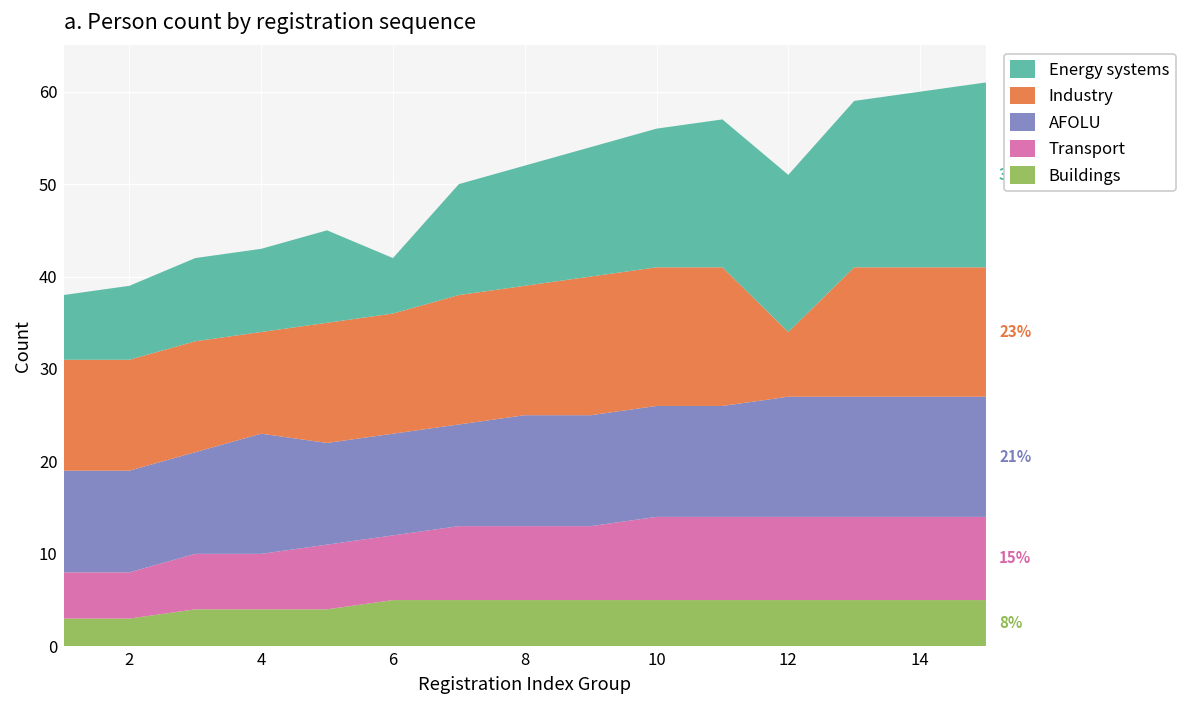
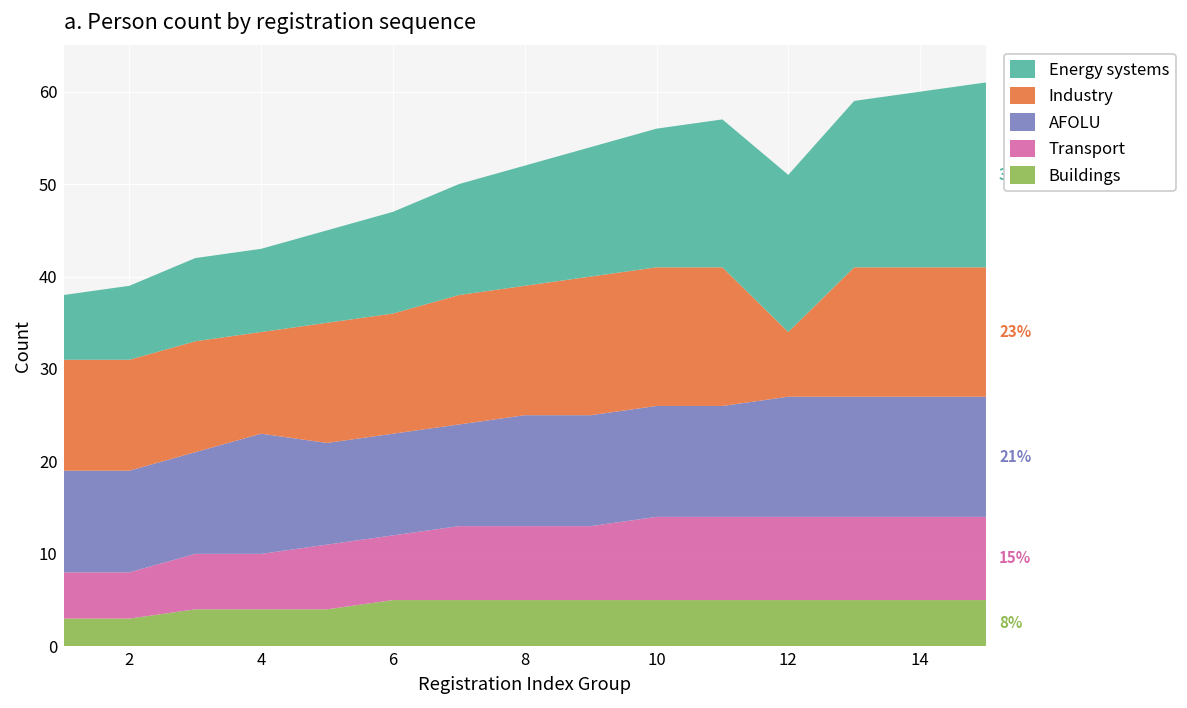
  {
    "Buildings": {
      "2": 3,
      "4": 4,
      "6": 5,
      "8": 5,
      "10": 5,
      "12": 5,
      "14": 5
    },
    "AFOLU": {
      "2": 11,
      "4": 13,
      "6": 11,
      "8": 12,
      "10": 12,
      "12": 13,
      "14": 13
    },
    "Industry": {
      "2": 12,
      "4": 11,
      "6": 13,
      "8": 14,
      "10": 15,
      "12": 7,
      "14": 14
    },
    "Energy systems": {
      "2": 8,
      "4": 9,
-     "6": 6,
+     "6": 11,
      "8": 13,
      "10": 15,
      "12": 17,
      "14": 19
    }
  }
